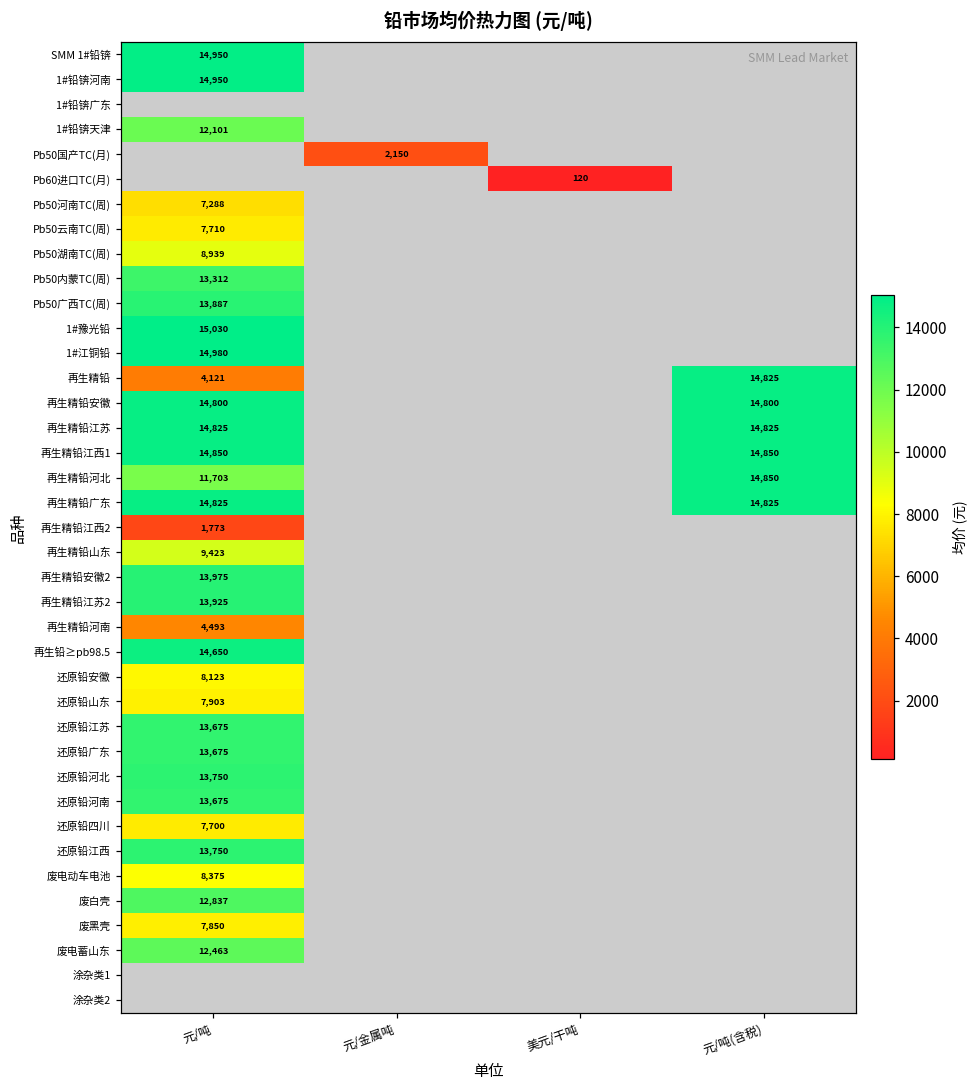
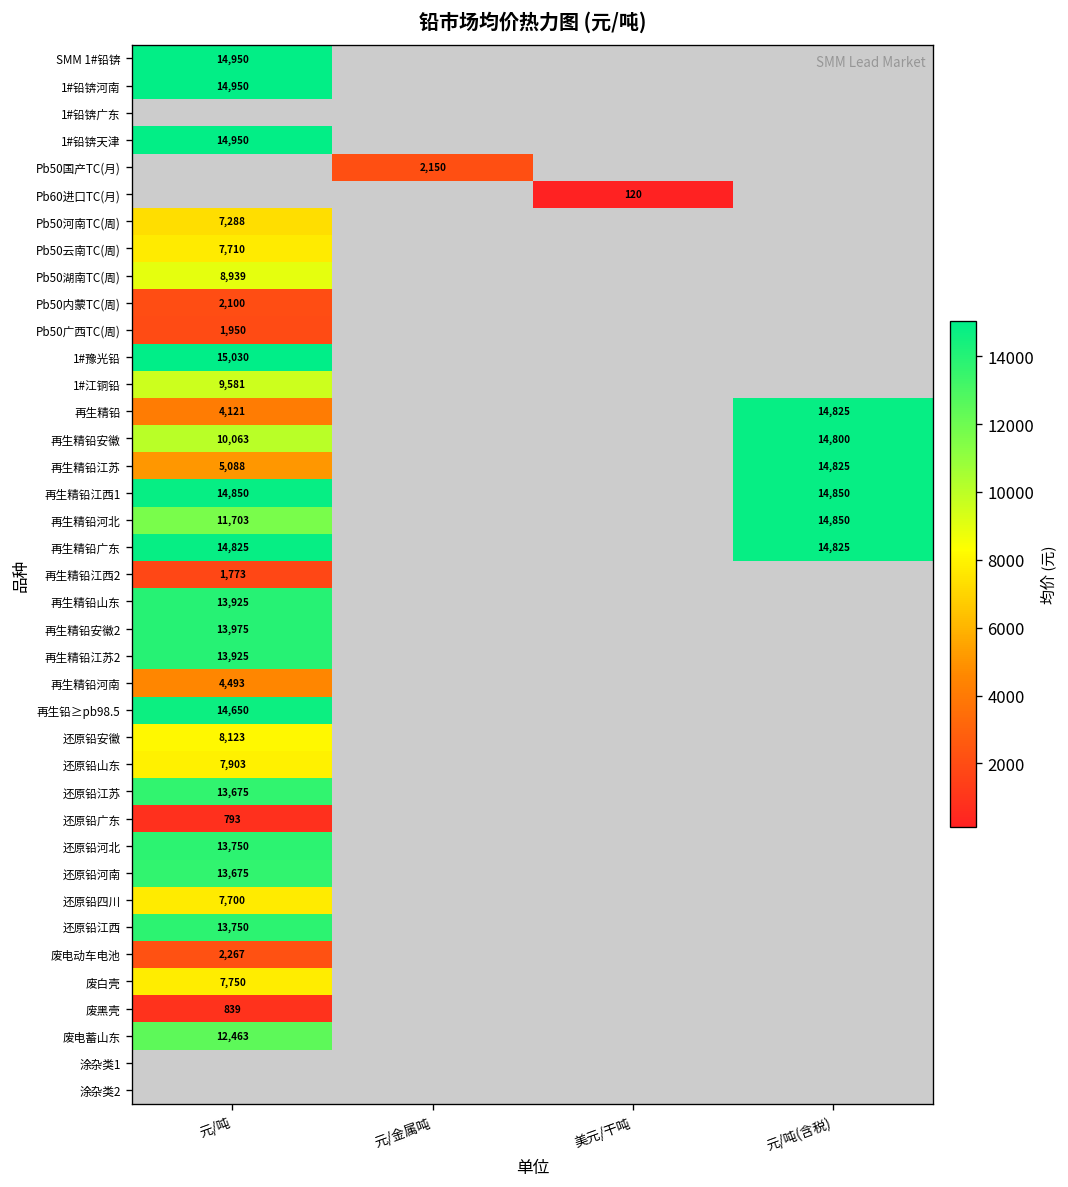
  {
    "SMM 1#铅锛": {
      "元/吨": "14,950"
    },
    "1#铅锛河南": {
      "元/吨": "14,950"
    },
    "1#铅锛天津": {
-     "元/吨": "12,101"
+     "元/吨": "14,950"
    },
    "Pb50国产TC(月)": {
      "元/金属吨": "2,150"
    },
    "Pb60进口TC(月)": {
      "美元/干吨": "120"
    },
    "Pb50河南TC(周)": {
      "元/吨": "7,288"
    },
    "Pb50云南TC(周)": {
      "元/吨": "7,710"
    },
    "Pb50湖南TC(周)": {
      "元/吨": "8,939"
    },
    "Pb50内蒙TC(周)": {
-     "元/吨": "13,312"
+     "元/吨": "2,100"
    },
    "Pb50广西TC(周)": {
-     "元/吨": "13,887"
+     "元/吨": "1,950"
    },
    "1#豫光铅": {
      "元/吨": "15,030"
    },
    "1#江铜铅": {
-     "元/吨": "14,980"
+     "元/吨": "9,581"
    },
    "再生精铅": {
      "元/吨": "4,121",
      "元/吨(含税)": "14,825"
    },
    "再生精铅安徽": {
-     "元/吨": "14,800",
+     "元/吨": "10,063",
      "元/吨(含税)": "14,800"
    },
    "再生精铅江苏": {
-     "元/吨": "14,825",
+     "元/吨": "5,088",
      "元/吨(含税)": "14,825"
    },
    "再生精铅江西1": {
      "元/吨": "14,850",
      "元/吨(含税)": "14,850"
    },
    "再生精铅河北": {
      "元/吨": "11,703",
      "元/吨(含税)": "14,850"
    },
    "再生精铅广东": {
      "元/吨": "14,825",
      "元/吨(含税)": "14,825"
    },
    "再生精铅江西2": {
      "元/吨": "1,773"
    },
    "再生精铅山东": {
-     "元/吨": "9,423"
+     "元/吨": "13,925"
    },
    "再生精铅安徽2": {
      "元/吨": "13,975"
    },
    "再生精铅江苏2": {
      "元/吨": "13,925"
    },
    "再生精铅河南": {
      "元/吨": "4,493"
    },
    "再生铅≥pb98.5": {
      "元/吨": "14,650"
    },
    "还原铅安徽": {
      "元/吨": "8,123"
    },
    "还原铅山东": {
      "元/吨": "7,903"
    },
    "还原铅江苏": {
      "元/吨": "13,675"
    },
    "还原铅广东": {
-     "元/吨": "13,675"
+     "元/吨": "793"
    },
    "还原铅河北": {
      "元/吨": "13,750"
    },
    "还原铅河南": {
      "元/吨": "13,675"
    },
    "还原铅四川": {
      "元/吨": "7,700"
    },
    "还原铅江西": {
      "元/吨": "13,750"
    },
    "废电动车电池": {
-     "元/吨": "8,375"
+     "元/吨": "2,267"
    },
    "废白壳": {
-     "元/吨": "12,837"
+     "元/吨": "7,750"
    },
    "废黑壳": {
-     "元/吨": "7,850"
+     "元/吨": "839"
    },
    "废电蓄山东": {
      "元/吨": "12,463"
    }
  }
